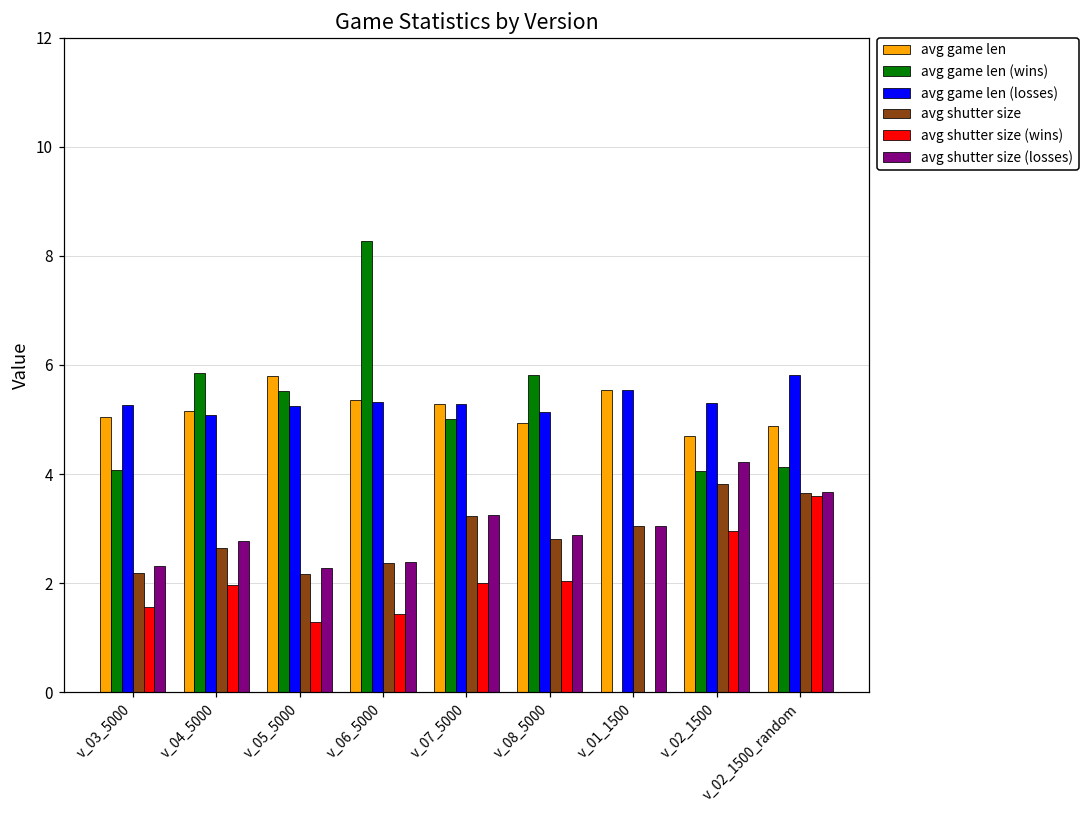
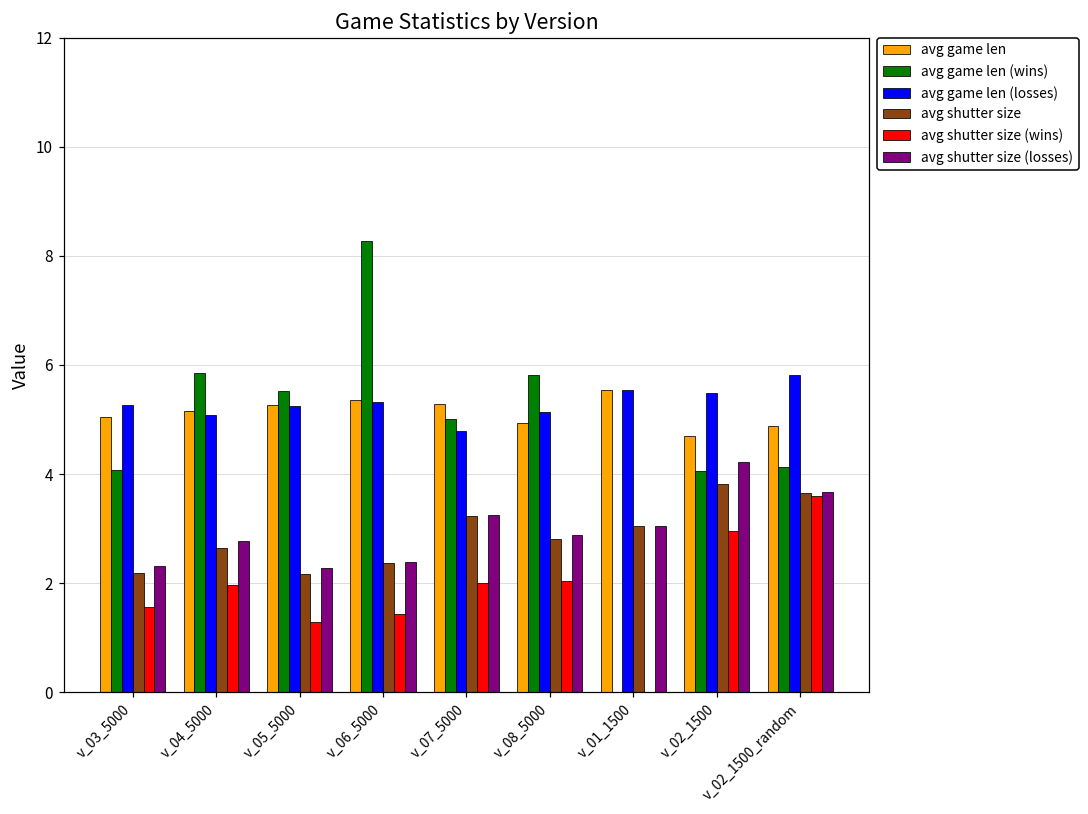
  {
    "avg game len": {
      "v_03_5000": 5.0,
      "v_04_5000": 5.2,
-     "v_05_5000": 5.8,
+     "v_05_5000": 5.3,
      "v_06_5000": 5.4,
      "v_07_5000": 5.3,
      "v_08_5000": 4.9,
      "v_01_1500": 5.5,
      "v_02_1500": 4.7,
      "v_02_1500_random": 4.9
    },
    "avg game len (losses)": {
      "v_03_5000": 5.3,
      "v_04_5000": 5.1,
      "v_05_5000": 5.2,
      "v_06_5000": 5.3,
-     "v_07_5000": 5.3,
+     "v_07_5000": 4.8,
      "v_08_5000": 5.1,
      "v_01_1500": 5.5,
-     "v_02_1500": 5.3,
+     "v_02_1500": 5.5,
      "v_02_1500_random": 5.8
    },
    "avg shutter size": {
      "v_03_5000": 2.2,
      "v_04_5000": 2.6,
      "v_05_5000": 2.2,
      "v_06_5000": 2.4,
      "v_07_5000": 3.2,
      "v_08_5000": 2.8,
      "v_01_1500": 3.1,
      "v_02_1500": 3.8,
      "v_02_1500_random": 3.6
    },
    "avg shutter size (losses)": {
      "v_03_5000": 2.3,
      "v_04_5000": 2.8,
      "v_05_5000": 2.3,
      "v_06_5000": 2.4,
      "v_07_5000": 3.2,
      "v_08_5000": 2.9,
      "v_01_1500": 3.1,
      "v_02_1500": 4.2,
      "v_02_1500_random": 3.7
    }
  }
